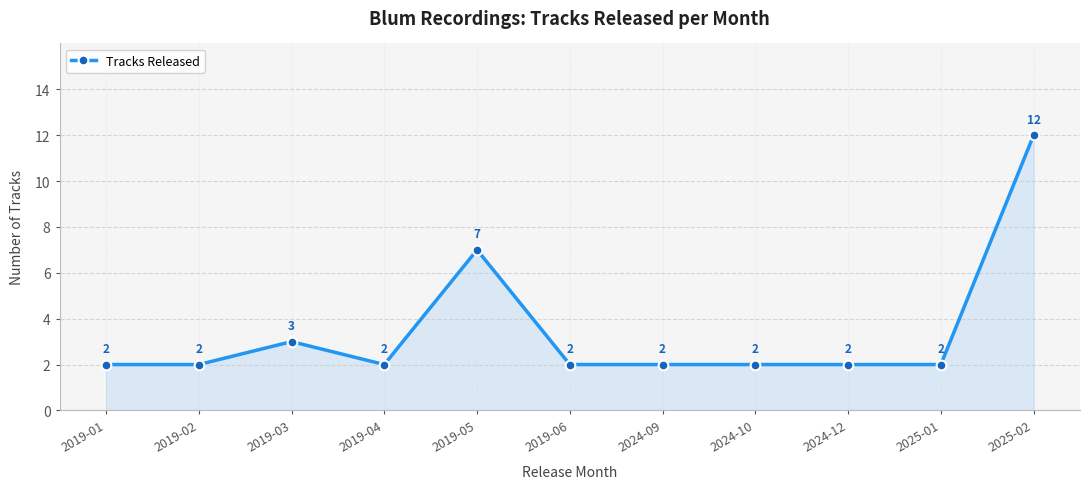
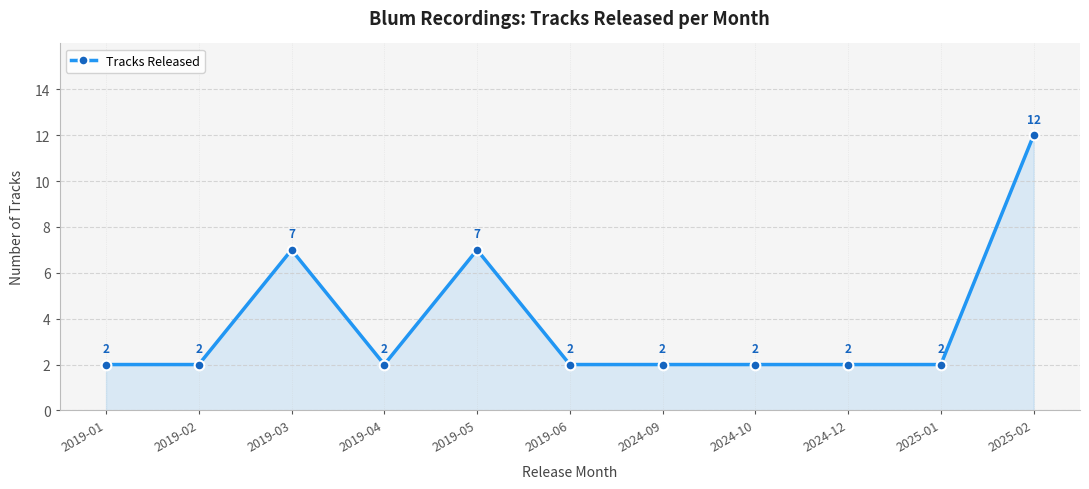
  {
    "2019-01": 2,
    "2019-02": 2,
-   "2019-03": 3,
+   "2019-03": 7,
    "2019-04": 2,
    "2019-05": 7,
    "2019-06": 2,
    "2024-09": 2,
    "2024-10": 2,
    "2024-12": 2,
    "2025-01": 2,
    "2025-02": 12
  }
